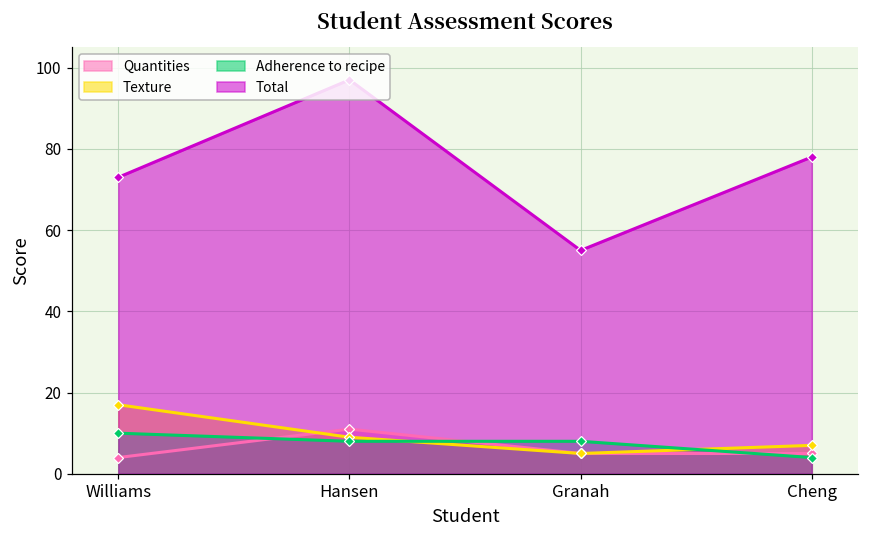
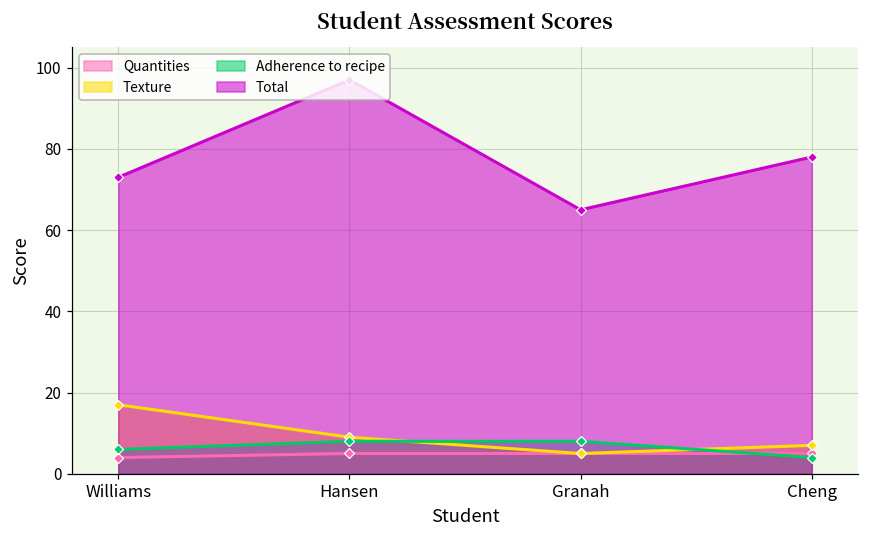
  {
    "Quantities": {
      "Williams": 4,
-     "Hansen": 11,
+     "Hansen": 5,
      "Cheng": 5
    },
    "Texture": {
      "Williams": 17,
      "Hansen": 9,
      "Cheng": 7
    },
    "Adherence to recipe": {
-     "Williams": 10,
+     "Williams": 6,
      "Hansen": 8,
      "Granah": 8,
      "Cheng": 4
    },
    "Total": {
      "Williams": 73,
-     "Granah": 55,
+     "Granah": 65,
      "Cheng": 78
    }
  }
